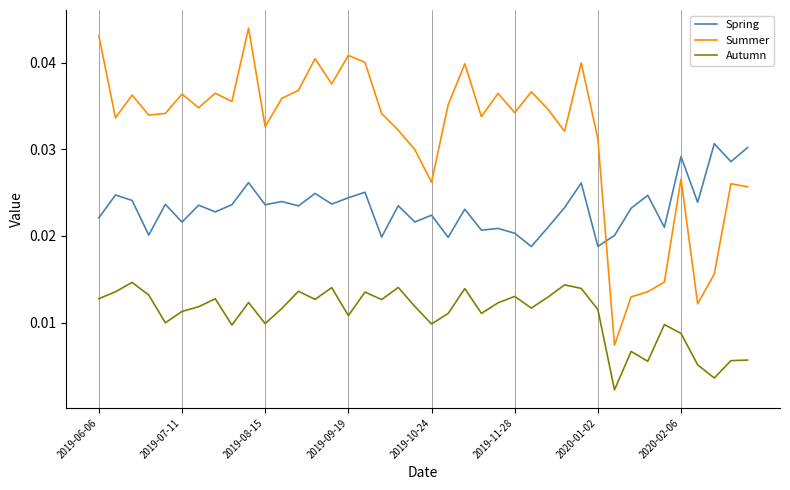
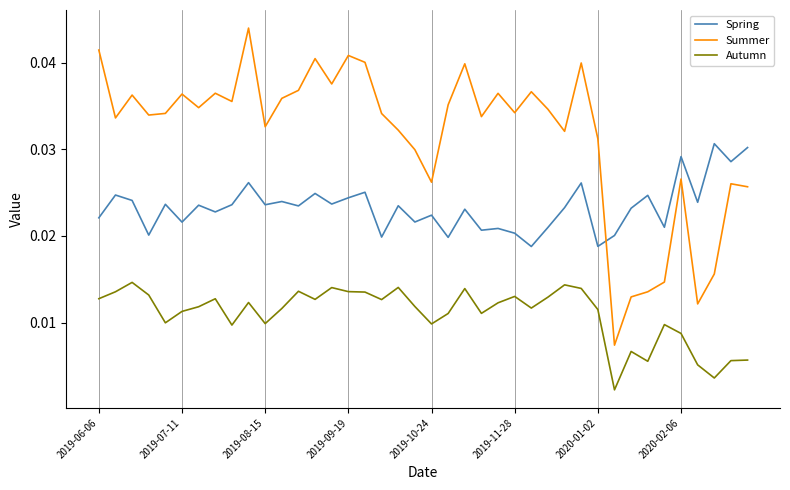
  {
    "Spring": {
      "2019-06-06": 0.022,
      "2019-07-11": 0.022,
      "2019-08-15": 0.024,
      "2019-09-19": 0.024,
      "2019-10-24": 0.022,
      "2019-11-28": 0.020,
      "2020-01-02": 0.019,
      "2020-02-06": 0.029
    },
    "Summer": {
-     "2019-06-06": 0.043,
+     "2019-06-06": 0.041,
      "2019-07-11": 0.036,
      "2019-08-15": 0.033,
      "2019-09-19": 0.041,
      "2019-10-24": 0.026,
      "2019-11-28": 0.034,
      "2020-01-02": 0.031,
      "2020-02-06": 0.027
    },
    "Autumn": {
      "2019-06-06": 0.013,
      "2019-07-11": 0.011,
      "2019-08-15": 0.010,
-     "2019-09-19": 0.011,
+     "2019-09-19": 0.014,
      "2019-10-24": 0.010,
      "2019-11-28": 0.013,
      "2020-01-02": 0.012,
      "2020-02-06": 0.009
    }
  }
